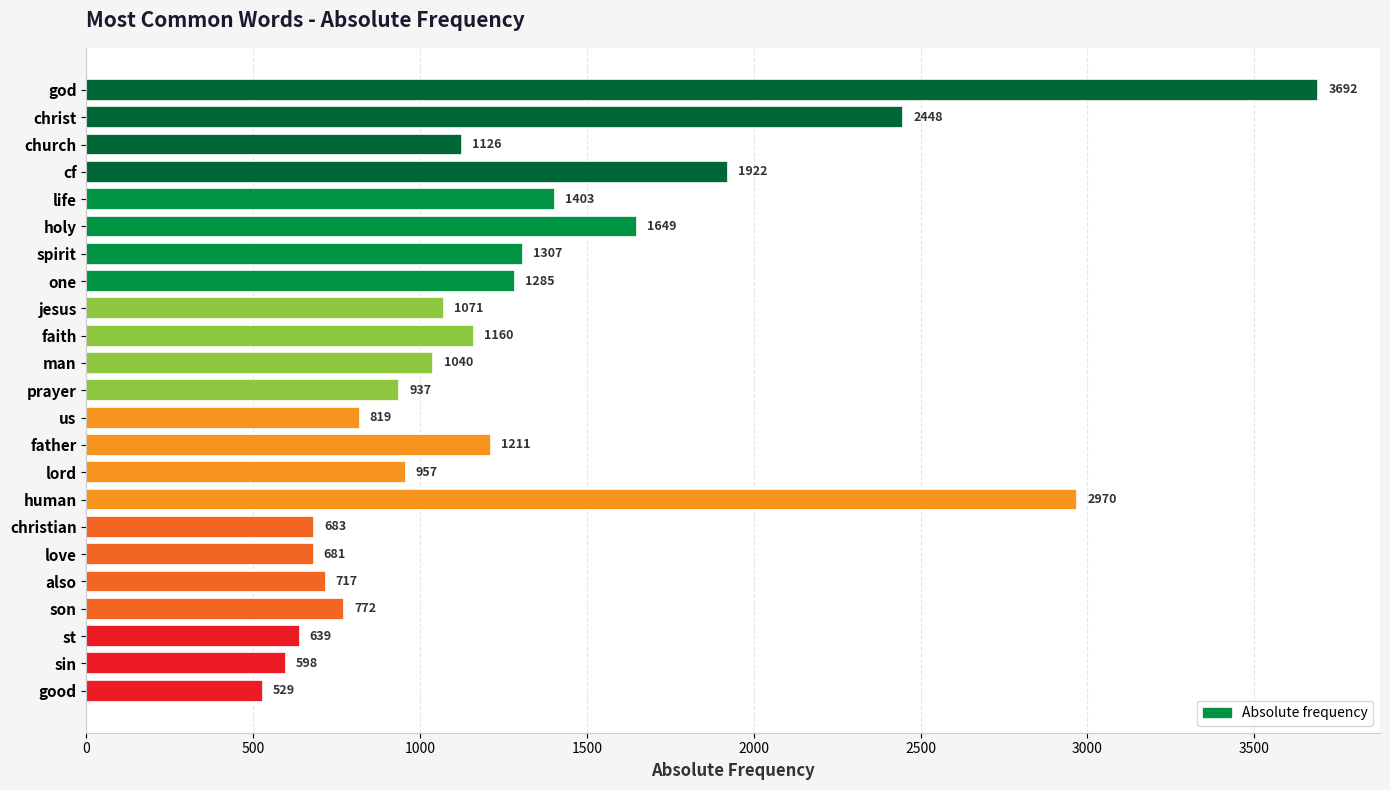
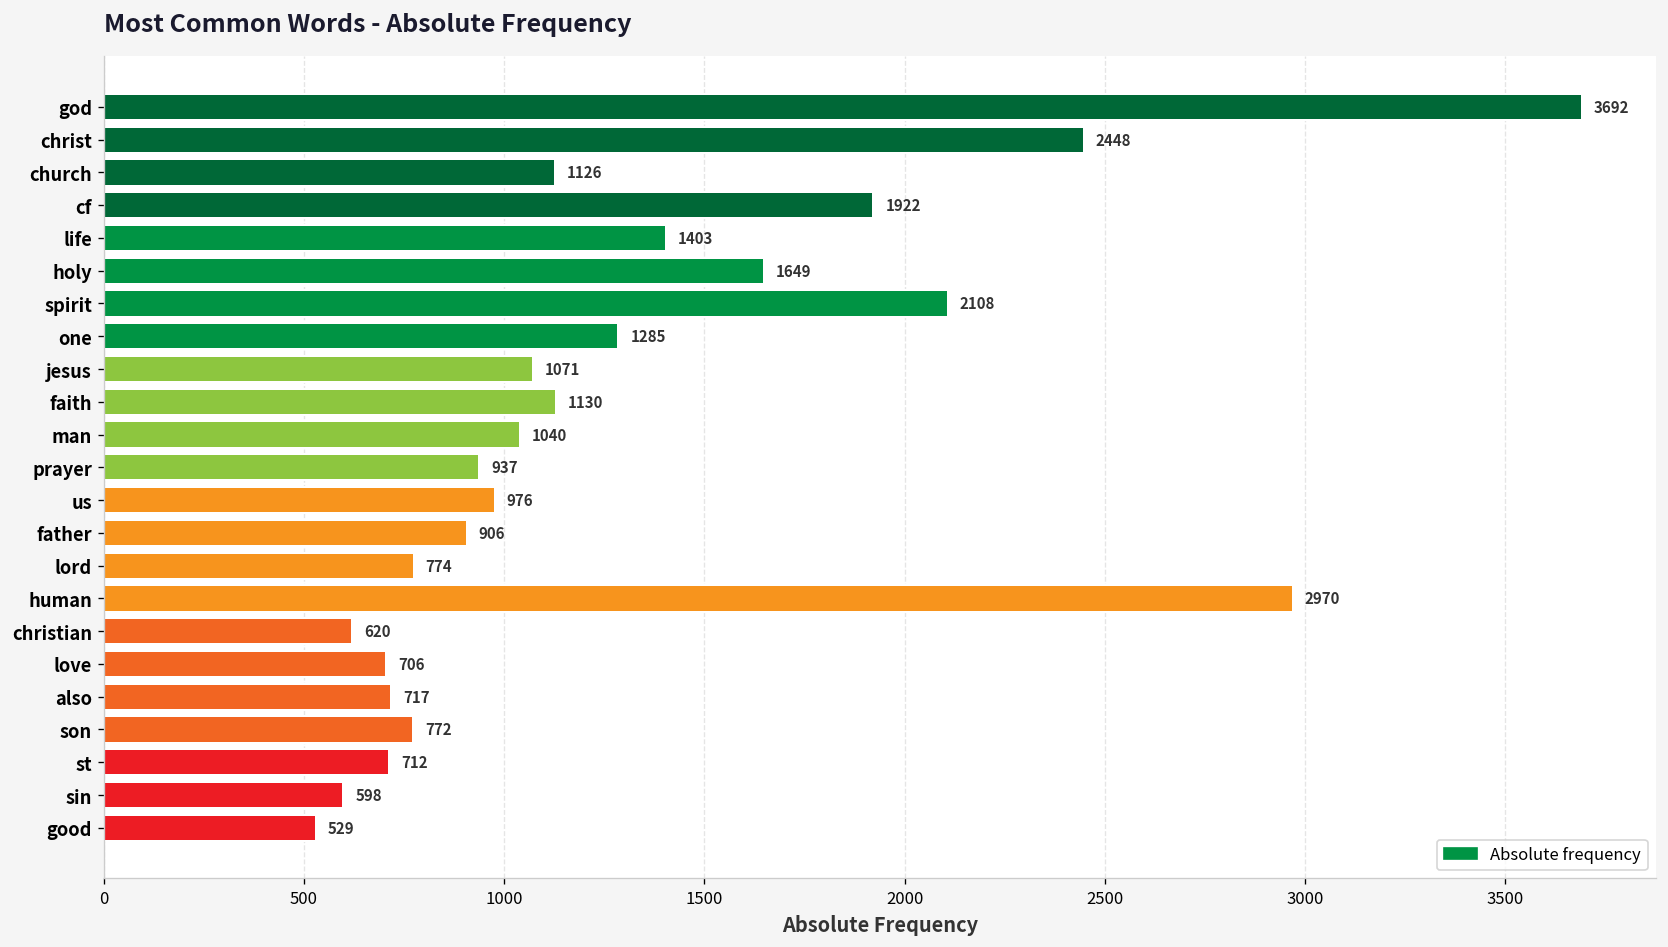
  {
    "god": 3692,
    "christ": 2448,
    "church": 1126,
    "cf": 1922,
    "life": 1403,
    "holy": 1649,
-   "spirit": 1307,
+   "spirit": 2108,
    "one": 1285,
    "jesus": 1071,
-   "faith": 1160,
+   "faith": 1130,
    "man": 1040,
    "prayer": 937,
-   "us": 819,
-   "father": 1211,
-   "lord": 957,
+   "us": 976,
+   "father": 906,
+   "lord": 774,
    "human": 2970,
-   "christian": 683,
-   "love": 681,
+   "christian": 620,
+   "love": 706,
    "also": 717,
    "son": 772,
-   "st": 639,
+   "st": 712,
    "sin": 598,
    "good": 529
  }
